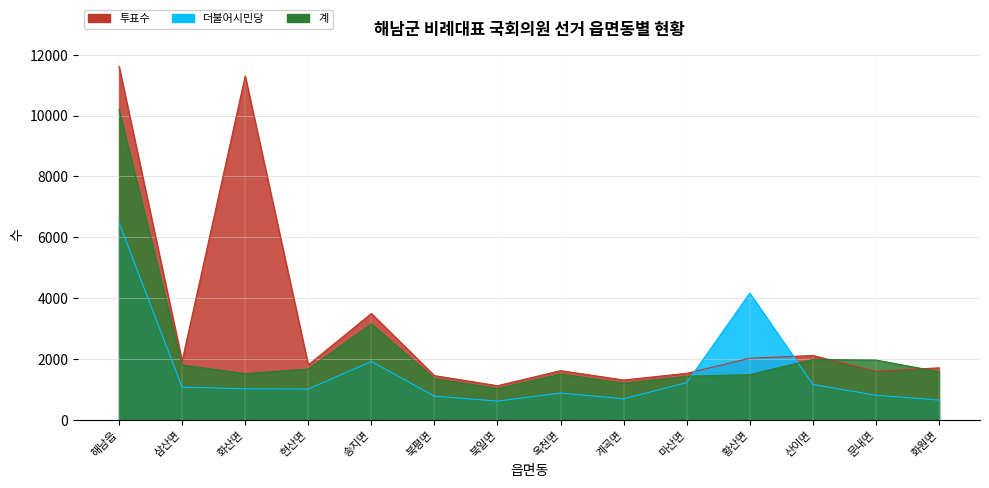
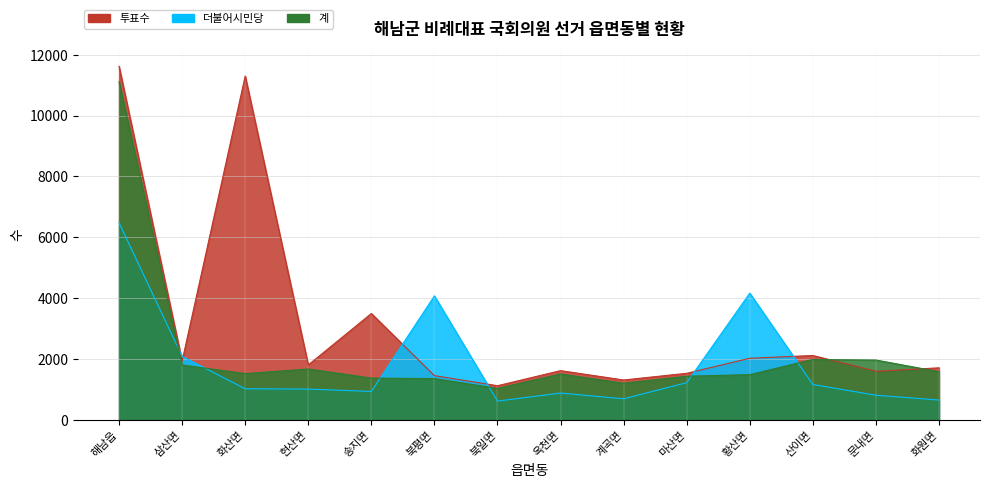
  {
    "투표수": {
      "해남읍": 11600,
      "삼산면": 1900,
      "화산면": 11300,
      "현산면": 1800,
      "송지면": 3500,
      "북평면": 1500,
      "북일면": 1100,
      "옥천면": 1600,
      "계곡면": 1300,
      "마산면": 1500,
      "황산면": 2000,
      "산이면": 2100,
      "문내면": 1600,
      "화원면": 1700
    },
    "더불어시민당": {
      "해남읍": 6500,
-     "삼산면": 1100,
+     "삼산면": 2100,
      "화산면": 1000,
      "현산면": 1000,
-     "송지면": 1900,
-     "북평면": 800,
+     "송지면": 900,
+     "북평면": 4100,
      "북일면": 600,
      "옥천면": 900,
      "계곡면": 700,
      "마산면": 1200,
      "황산면": 4200,
      "산이면": 1200,
      "문내면": 800,
      "화원면": 700
    },
    "계": {
-     "해남읍": 10200,
+     "해남읍": 11100,
      "삼산면": 1800,
      "화산면": 1500,
      "현산면": 1700,
-     "송지면": 3200,
+     "송지면": 1400,
      "북평면": 1400,
      "북일면": 1000,
      "옥천면": 1500,
      "계곡면": 1200,
      "마산면": 1400,
      "황산면": 1500,
      "산이면": 2000,
      "문내면": 2000,
      "화원면": 1600
    }
  }
